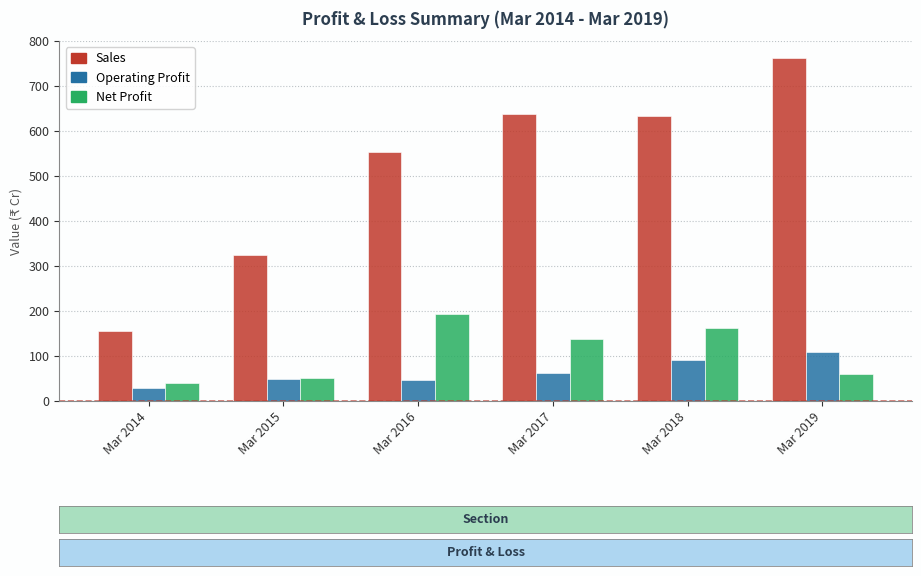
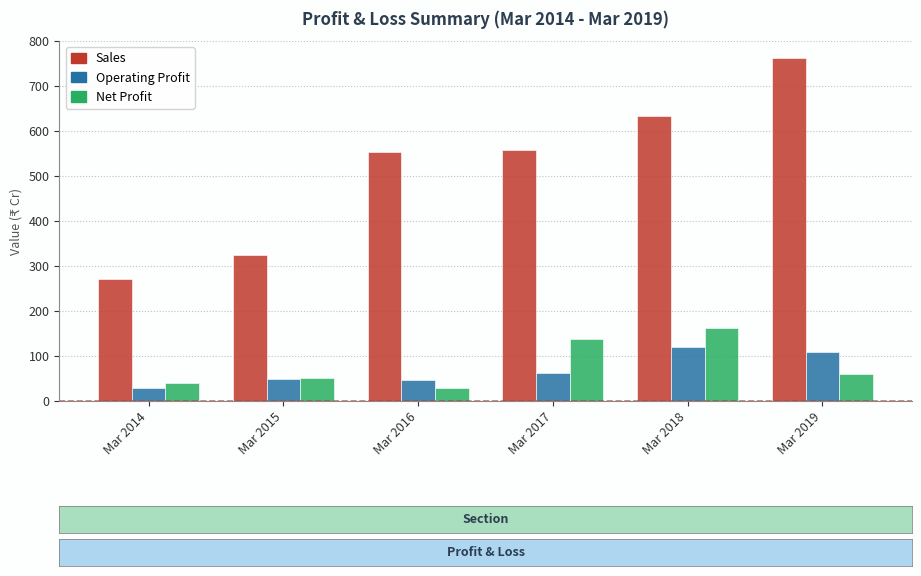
  {
    "Sales": {
-     "Mar 2014": 160,
+     "Mar 2014": 270,
      "Mar 2015": 330,
      "Mar 2016": 550,
-     "Mar 2017": 640,
+     "Mar 2017": 560,
      "Mar 2018": 630,
      "Mar 2019": 760
    },
    "Operating Profit": {
      "Mar 2014": 30,
      "Mar 2015": 50,
      "Mar 2016": 50,
      "Mar 2017": 60,
-     "Mar 2018": 90,
+     "Mar 2018": 120,
      "Mar 2019": 110
    },
    "Net Profit": {
      "Mar 2014": 40,
      "Mar 2015": 50,
-     "Mar 2016": 190,
+     "Mar 2016": 30,
      "Mar 2017": 140,
      "Mar 2018": 160,
      "Mar 2019": 60
    }
  }
